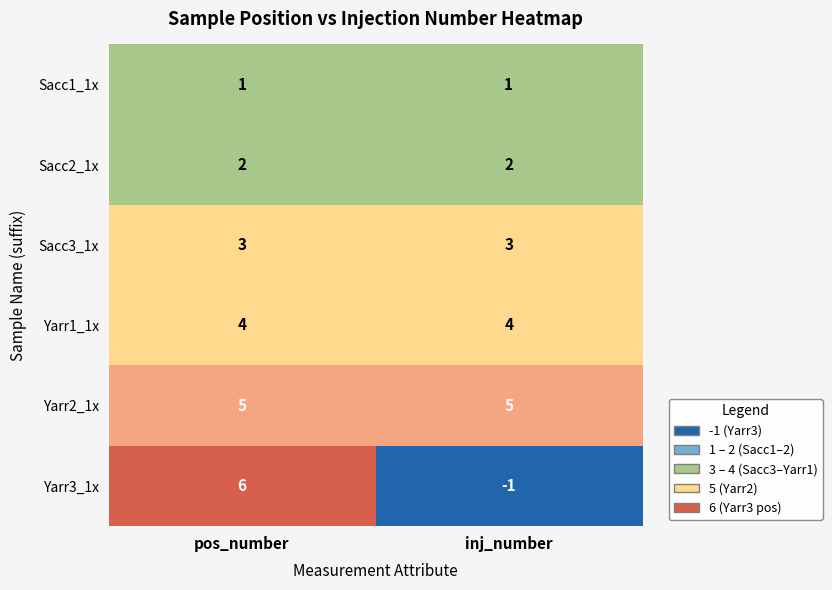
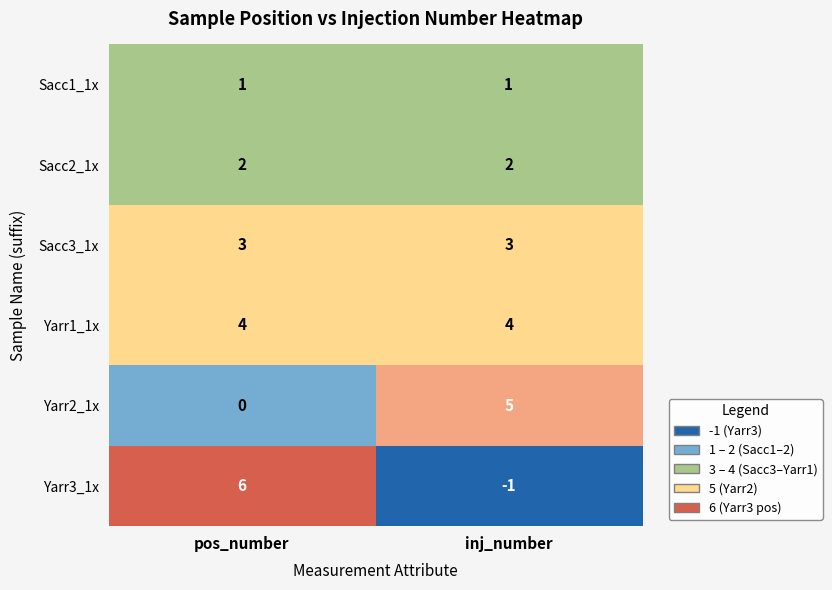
  {
    "Sacc1_1x": {
      "pos_number": 1,
      "inj_number": 1
    },
    "Sacc2_1x": {
      "pos_number": 2,
      "inj_number": 2
    },
    "Sacc3_1x": {
      "pos_number": 3,
      "inj_number": 3
    },
    "Yarr1_1x": {
      "pos_number": 4,
      "inj_number": 4
    },
    "Yarr2_1x": {
-     "pos_number": 5,
+     "pos_number": 0,
      "inj_number": 5
    },
    "Yarr3_1x": {
      "pos_number": 6,
      "inj_number": -1
    }
  }
